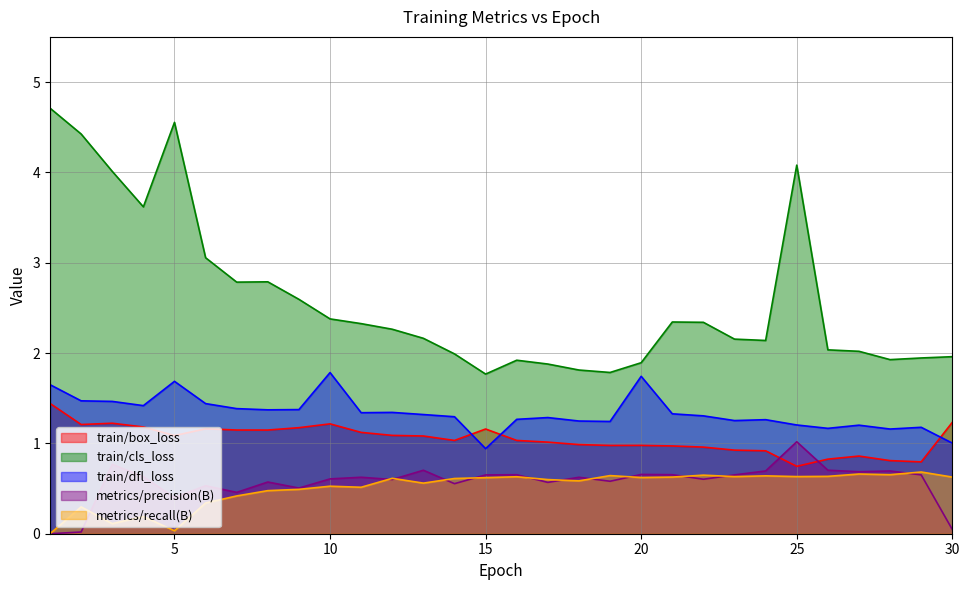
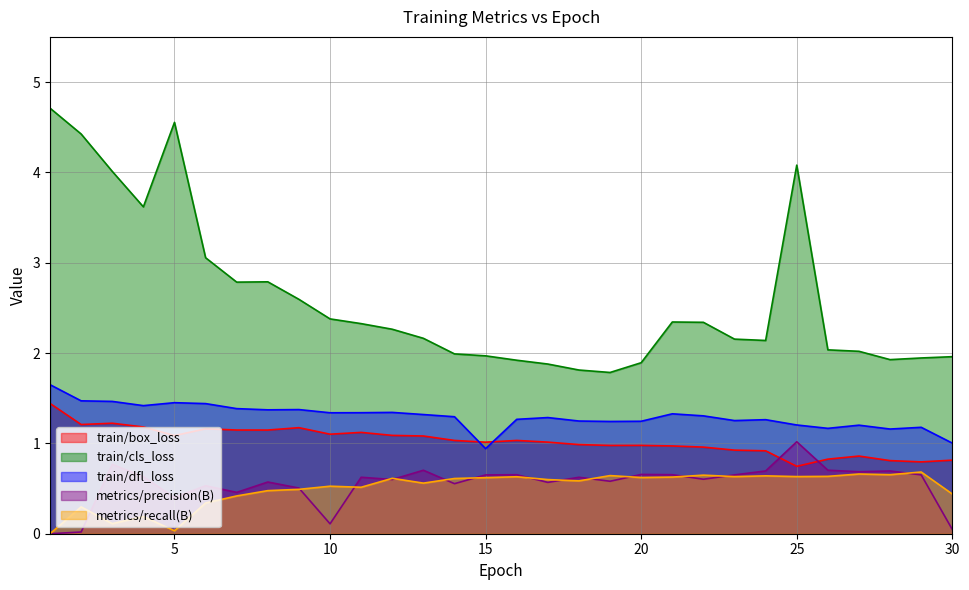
  {
    "train/box_loss": {
-     "10": 1.2,
-     "15": 1.2,
+     "10": 1.1,
+     "15": 1.0,
      "20": 1.0,
      "25": 0.7,
-     "30": 1.2
+     "30": 0.8
    },
    "train/cls_loss": {
      "5": 4.6,
      "10": 2.4,
-     "15": 1.8,
+     "15": 2.0,
      "20": 1.9,
      "25": 4.1,
      "30": 2.0
    },
    "train/dfl_loss": {
-     "5": 1.7,
-     "10": 1.8,
+     "5": 1.5,
+     "10": 1.3,
      "15": 0.9,
-     "20": 1.7,
+     "20": 1.2,
      "25": 1.2,
      "30": 1.0
    },
    "metrics/precision(B)": {
-     "10": 0.6,
+     "10": 0.1,
      "15": 0.7,
      "20": 0.7,
      "25": 1.0,
      "30": 0.0
    },
    "metrics/recall(B)": {
      "5": 0.0,
      "10": 0.5,
      "15": 0.6,
      "20": 0.6,
      "25": 0.6,
-     "30": 0.6
+     "30": 0.4
    }
  }
